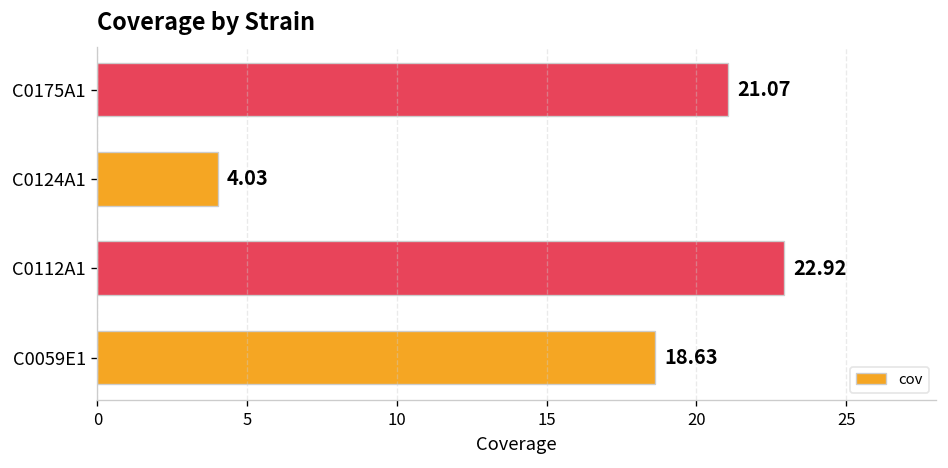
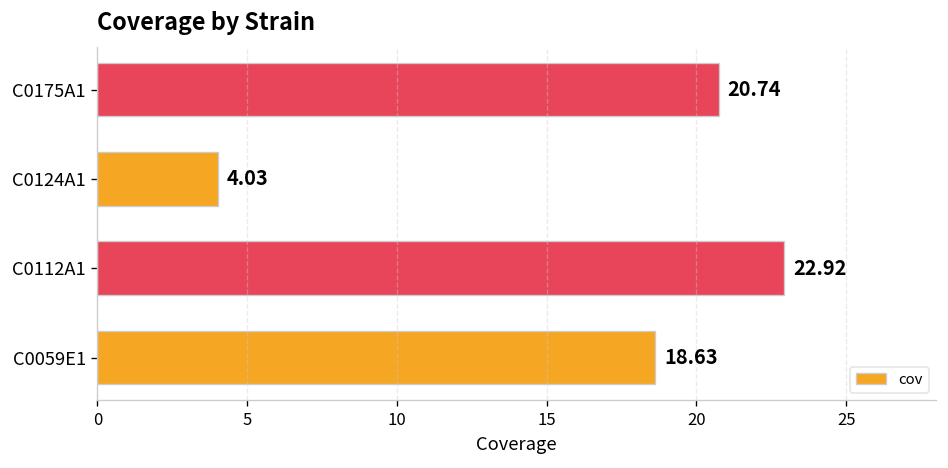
  {
-   "C0175A1": 21.07,
+   "C0175A1": 20.74,
    "C0124A1": 4.03,
    "C0112A1": 22.92,
    "C0059E1": 18.63
  }
